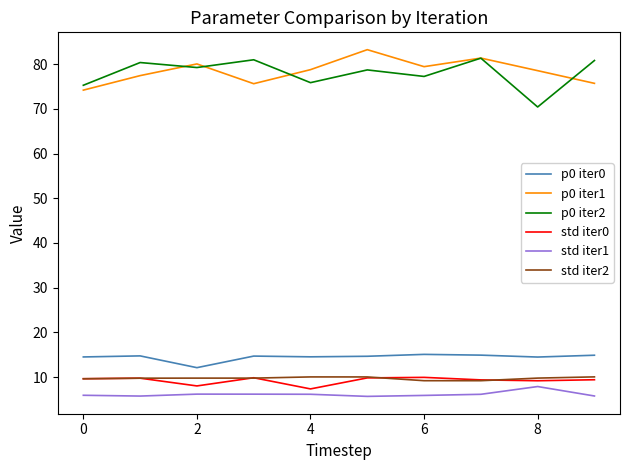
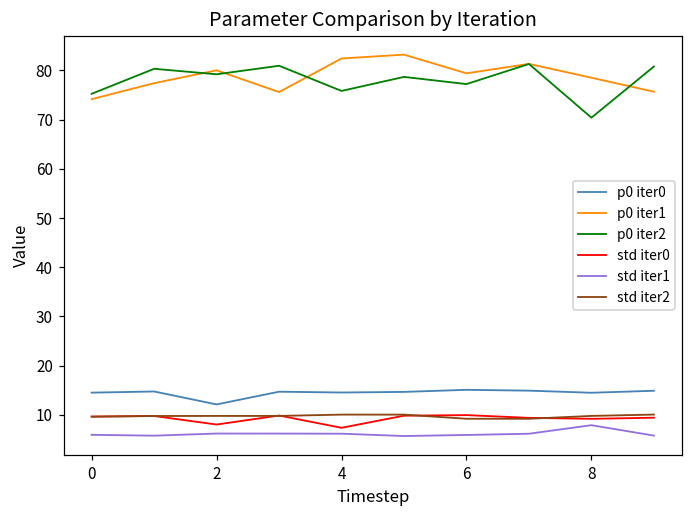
  {
    "p0 iter0": {
      "0": 15,
      "2": 12,
      "4": 15,
      "6": 15,
      "8": 14
    },
    "p0 iter1": {
      "0": 74,
      "2": 80,
-     "4": 79,
+     "4": 82,
      "6": 79,
      "8": 79
    },
    "p0 iter2": {
      "0": 75,
      "2": 79,
      "4": 76,
      "6": 77,
      "8": 70
    },
    "std iter0": {
      "2": 8,
      "4": 7,
      "6": 10,
      "8": 9
    },
    "std iter1": {
      "0": 6,
      "2": 6,
      "4": 6,
      "6": 6,
      "8": 8
    },
    "std iter2": {
      "2": 10,
      "4": 10,
      "6": 9,
      "8": 10
    }
  }
